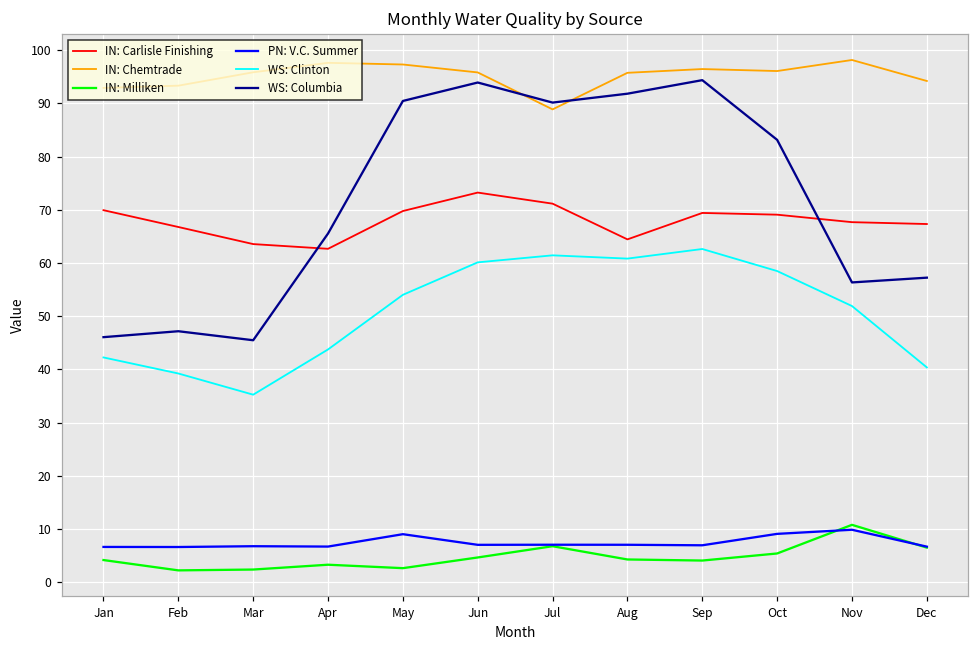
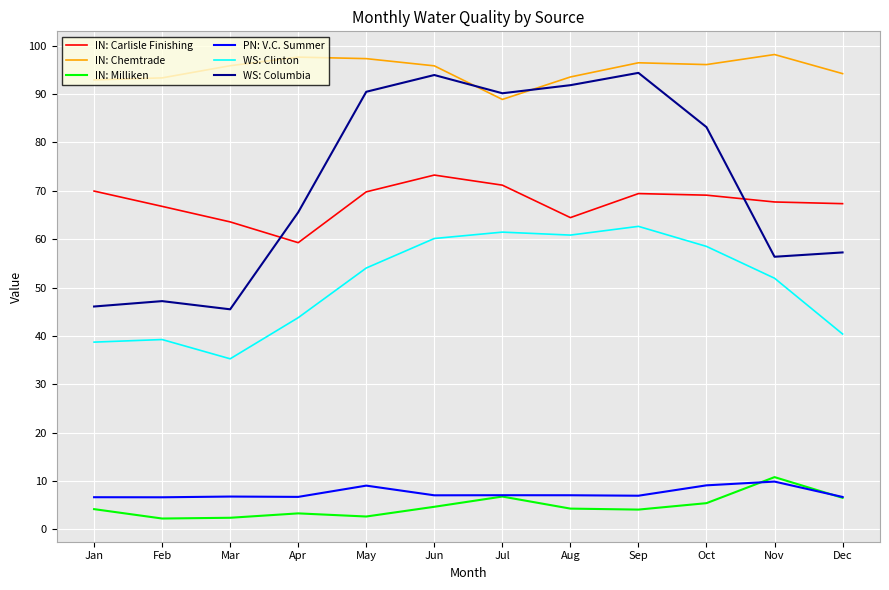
  {
    "IN: Carlisle Finishing": {
      "Jan": 70,
      "Feb": 67,
      "Mar": 64,
-     "Apr": 63,
+     "Apr": 59,
      "May": 70,
      "Jun": 73,
      "Jul": 71,
      "Aug": 64,
      "Sep": 69,
      "Oct": 69,
      "Nov": 68,
      "Dec": 67
    },
    "IN: Chemtrade": {
      "May": 97,
      "Jun": 96,
      "Jul": 89,
-     "Aug": 96,
+     "Aug": 94,
      "Sep": 96,
      "Oct": 96,
      "Nov": 98,
      "Dec": 94
    },
    "IN: Milliken": {
      "Jan": 4,
      "Feb": 2,
      "Mar": 2,
      "Apr": 3,
      "May": 3,
      "Jun": 5,
      "Aug": 4,
      "Sep": 4,
      "Oct": 5,
      "Nov": 11
    },
    "PN: V.C. Summer": {
      "Jan": 7,
      "Feb": 7,
      "Mar": 7,
      "Apr": 7,
      "May": 9,
      "Jun": 7,
      "Aug": 7,
      "Sep": 7,
      "Oct": 9,
      "Nov": 10
    },
    "WS: Clinton": {
-     "Jan": 42,
+     "Jan": 39,
      "Feb": 39,
      "Mar": 35,
      "Apr": 44,
      "May": 54,
      "Jun": 60,
      "Jul": 61,
      "Aug": 61,
      "Sep": 63,
      "Oct": 58,
      "Nov": 52,
      "Dec": 40
    },
    "WS: Columbia": {
      "Jan": 46,
      "Feb": 47,
      "Mar": 45,
      "Apr": 66,
      "May": 90,
      "Jun": 94,
      "Jul": 90,
      "Aug": 92,
      "Sep": 94,
      "Oct": 83,
      "Nov": 56,
      "Dec": 57
    }
  }
